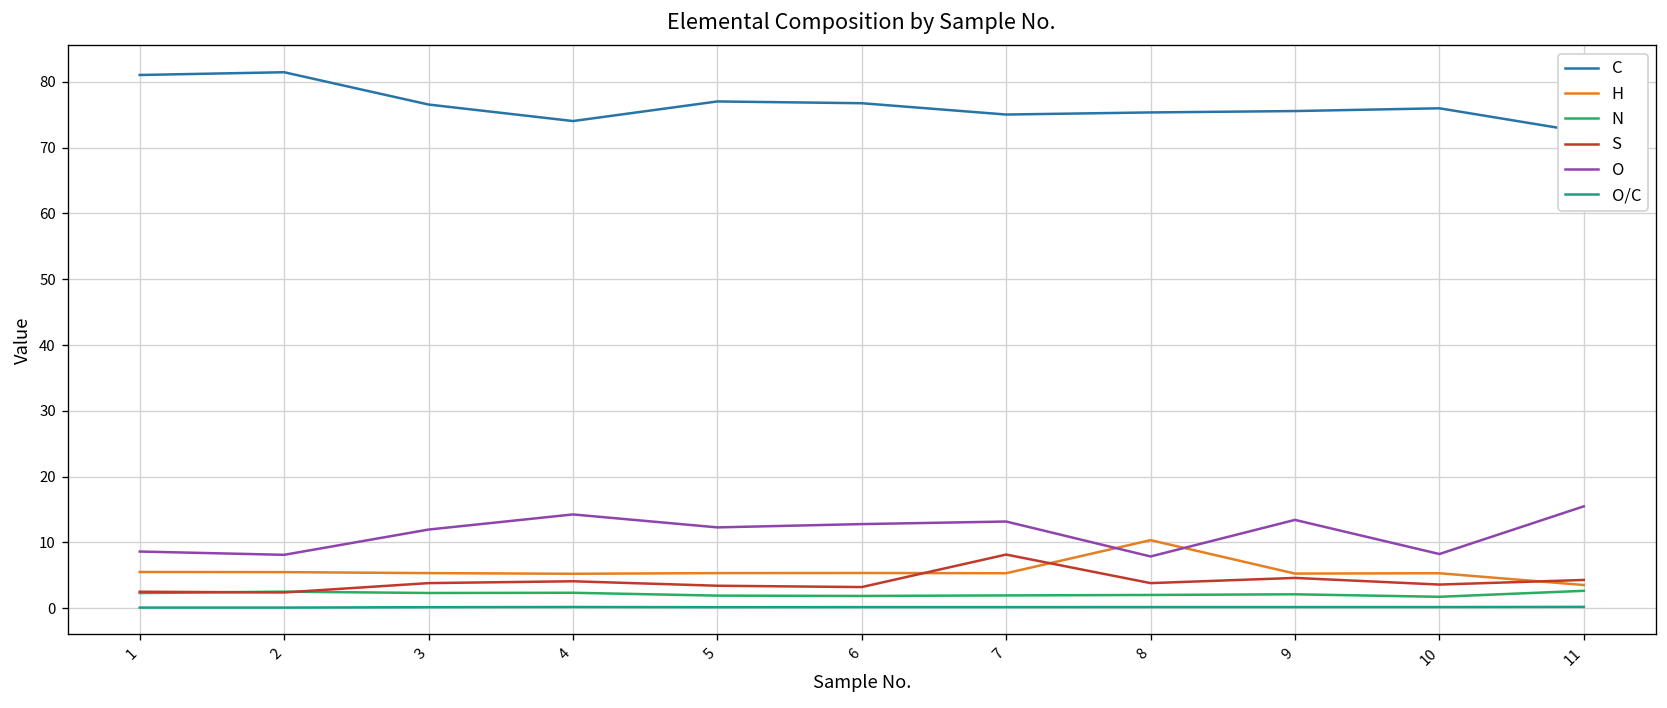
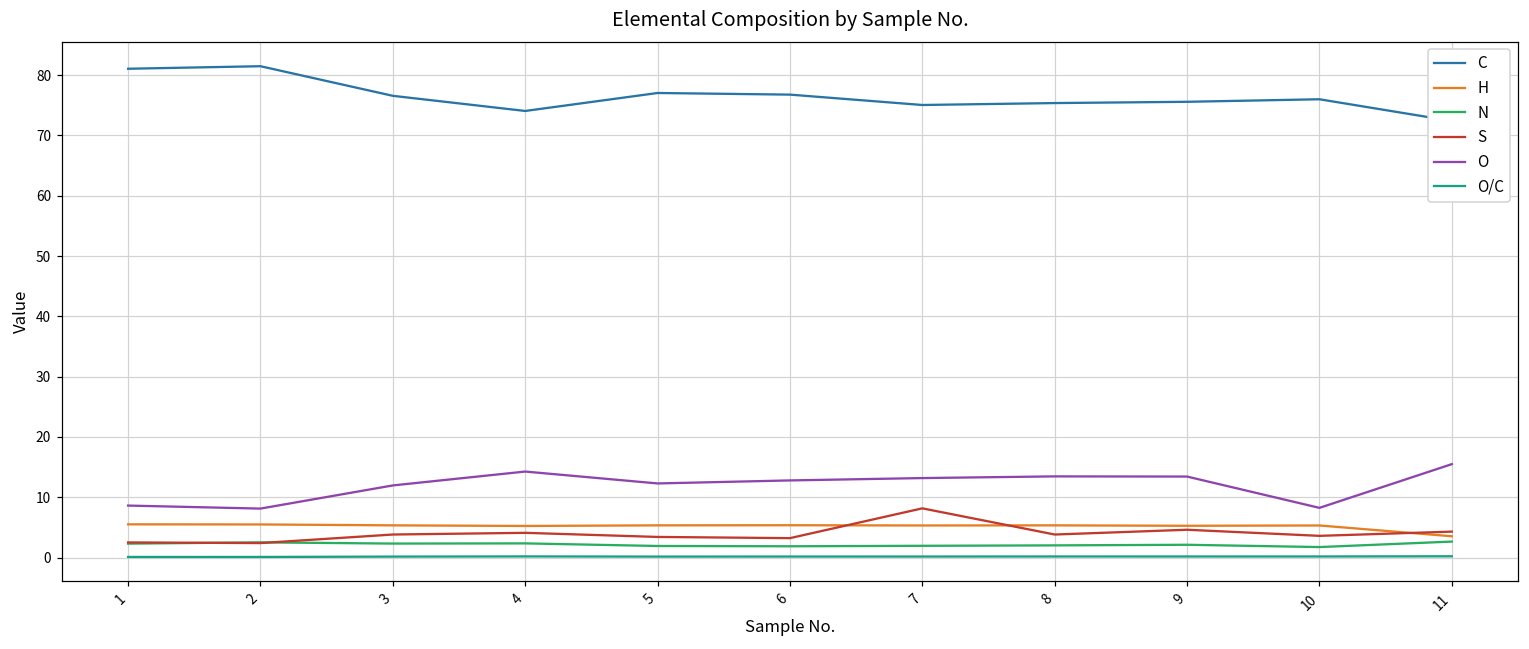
  {
    "H": {
      "1": 6,
      "2": 5,
      "3": 5,
      "4": 5,
      "5": 5,
      "6": 5,
      "7": 5,
-     "8": 10,
+     "8": 5,
      "9": 5,
      "10": 5,
      "11": 4
    },
    "S": {
      "3": 4,
      "4": 4,
      "5": 3,
      "6": 3,
      "7": 8,
      "8": 4,
      "9": 5,
      "10": 4,
      "11": 4
    },
    "O": {
      "1": 9,
      "2": 8,
      "3": 12,
      "4": 14,
      "5": 12,
      "6": 13,
      "7": 13,
-     "8": 8,
+     "8": 13,
      "9": 13,
      "10": 8,
      "11": 15
    }
  }
